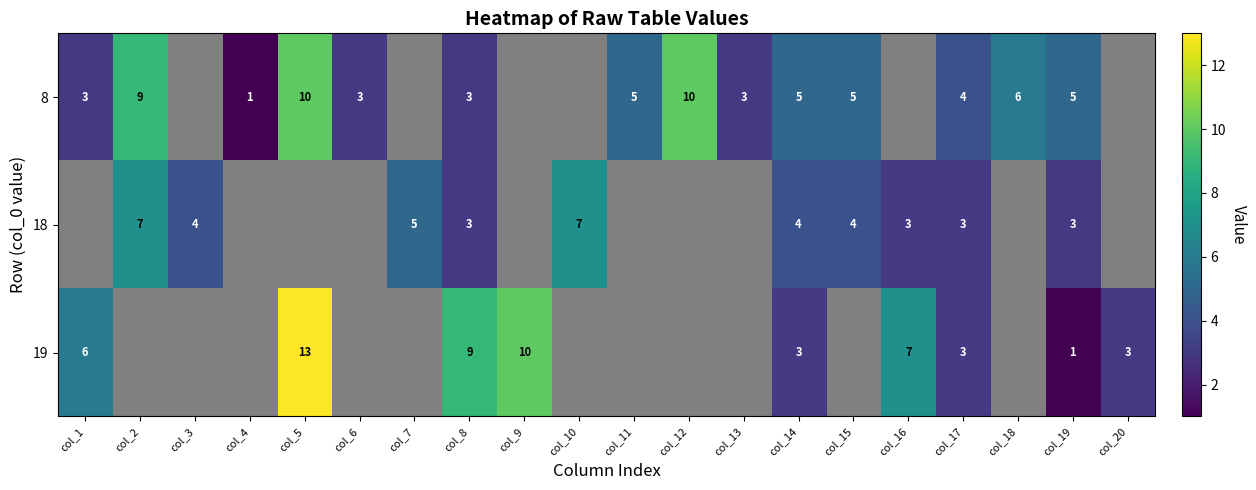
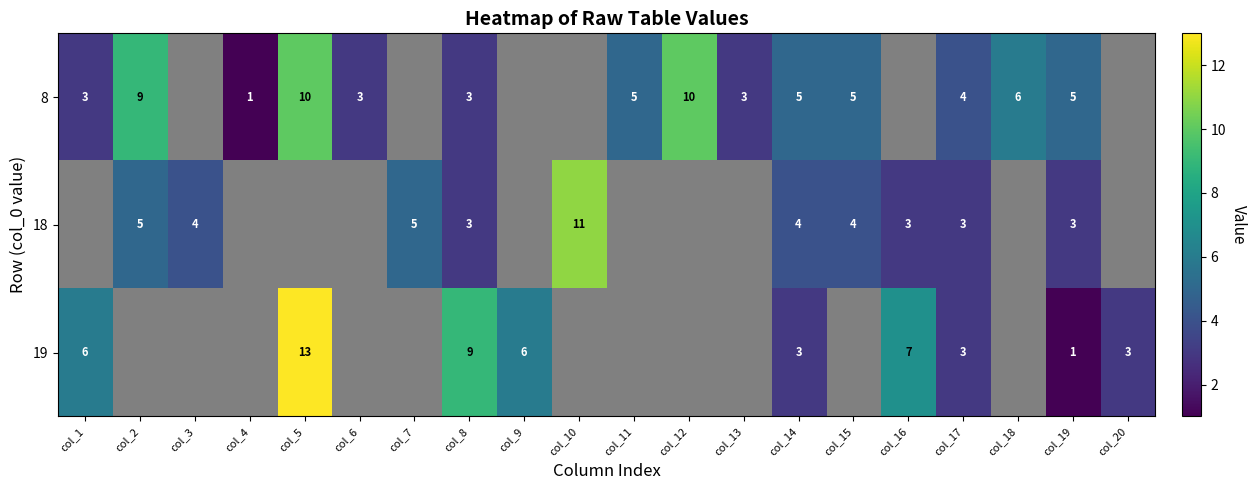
  {
    "8": {
      "col_1": 3,
      "col_2": 9,
      "col_4": 1,
      "col_5": 10,
      "col_6": 3,
      "col_8": 3,
      "col_11": 5,
      "col_12": 10,
      "col_13": 3,
      "col_14": 5,
      "col_15": 5,
      "col_17": 4,
      "col_18": 6,
      "col_19": 5
    },
    "18": {
-     "col_2": 7,
+     "col_2": 5,
      "col_3": 4,
      "col_7": 5,
      "col_8": 3,
-     "col_10": 7,
+     "col_10": 11,
      "col_14": 4,
      "col_15": 4,
      "col_16": 3,
      "col_17": 3,
      "col_19": 3
    },
    "19": {
      "col_1": 6,
      "col_5": 13,
      "col_8": 9,
-     "col_9": 10,
+     "col_9": 6,
      "col_14": 3,
      "col_16": 7,
      "col_17": 3,
      "col_19": 1,
      "col_20": 3
    }
  }
